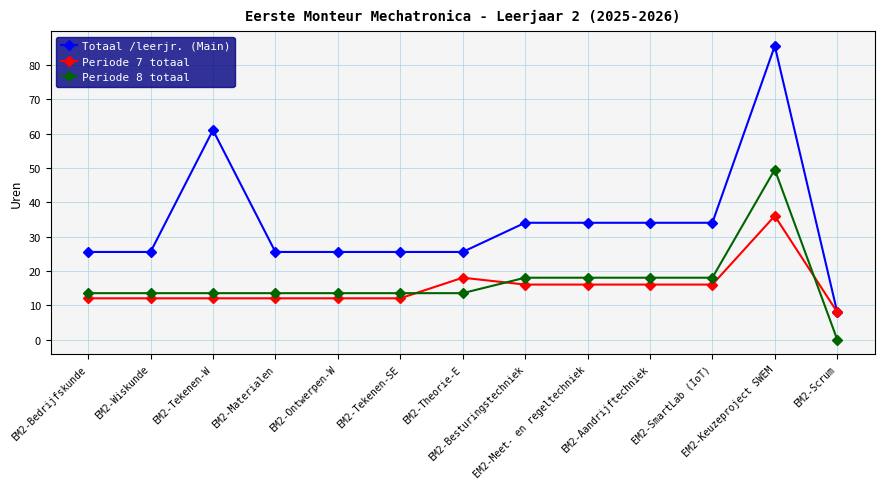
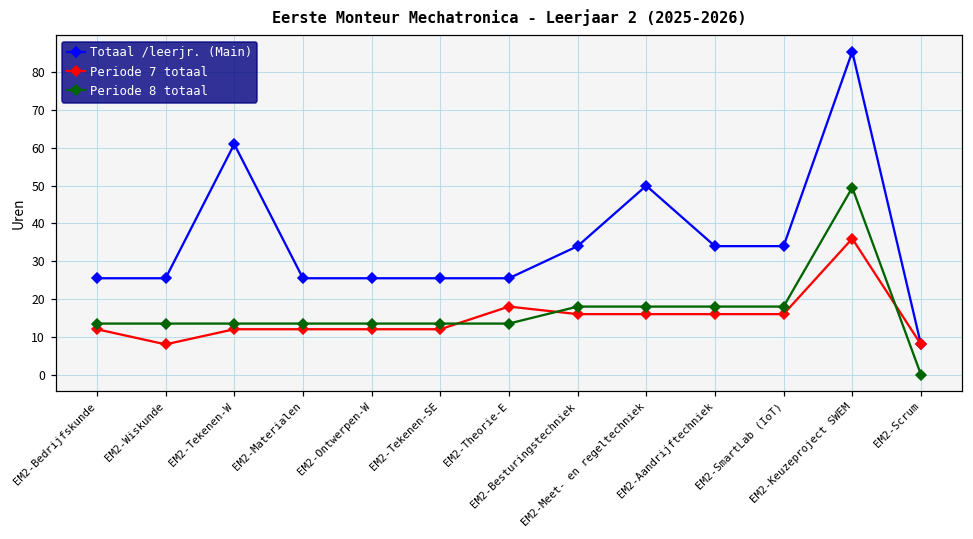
  {
    "Totaal /leerjr. (Main)": {
      "EM2-Bedrijfskunde": 26,
      "EM2-Wiskunde": 26,
      "EM2-Tekenen-W": 61,
      "EM2-Materialen": 26,
      "EM2-Ontwerpen-W": 26,
      "EM2-Tekenen-SE": 26,
      "EM2-Theorie-E": 26,
      "EM2-Besturingstechniek": 34,
-     "EM2-Meet- en regeltechniek": 34,
+     "EM2-Meet- en regeltechniek": 50,
      "EM2-Aandrijftechniek": 34,
      "EM2-SmartLab (IoT)": 34,
      "EM2-Keuzeproject SWEM": 86
    },
    "Periode 7 totaal": {
      "EM2-Bedrijfskunde": 12,
-     "EM2-Wiskunde": 12,
+     "EM2-Wiskunde": 8,
      "EM2-Tekenen-W": 12,
      "EM2-Materialen": 12,
      "EM2-Ontwerpen-W": 12,
      "EM2-Tekenen-SE": 12,
      "EM2-Theorie-E": 18,
      "EM2-Besturingstechniek": 16,
      "EM2-Meet- en regeltechniek": 16,
      "EM2-Aandrijftechniek": 16,
      "EM2-SmartLab (IoT)": 16,
      "EM2-Keuzeproject SWEM": 36
    },
    "Periode 8 totaal": {
      "EM2-Bedrijfskunde": 14,
      "EM2-Wiskunde": 14,
      "EM2-Tekenen-W": 14,
      "EM2-Materialen": 14,
      "EM2-Ontwerpen-W": 14,
      "EM2-Tekenen-SE": 14,
      "EM2-Theorie-E": 14,
      "EM2-Besturingstechniek": 18,
      "EM2-Meet- en regeltechniek": 18,
      "EM2-Aandrijftechniek": 18,
      "EM2-SmartLab (IoT)": 18,
      "EM2-Keuzeproject SWEM": 50,
      "EM2-Scrum": 0
    }
  }
